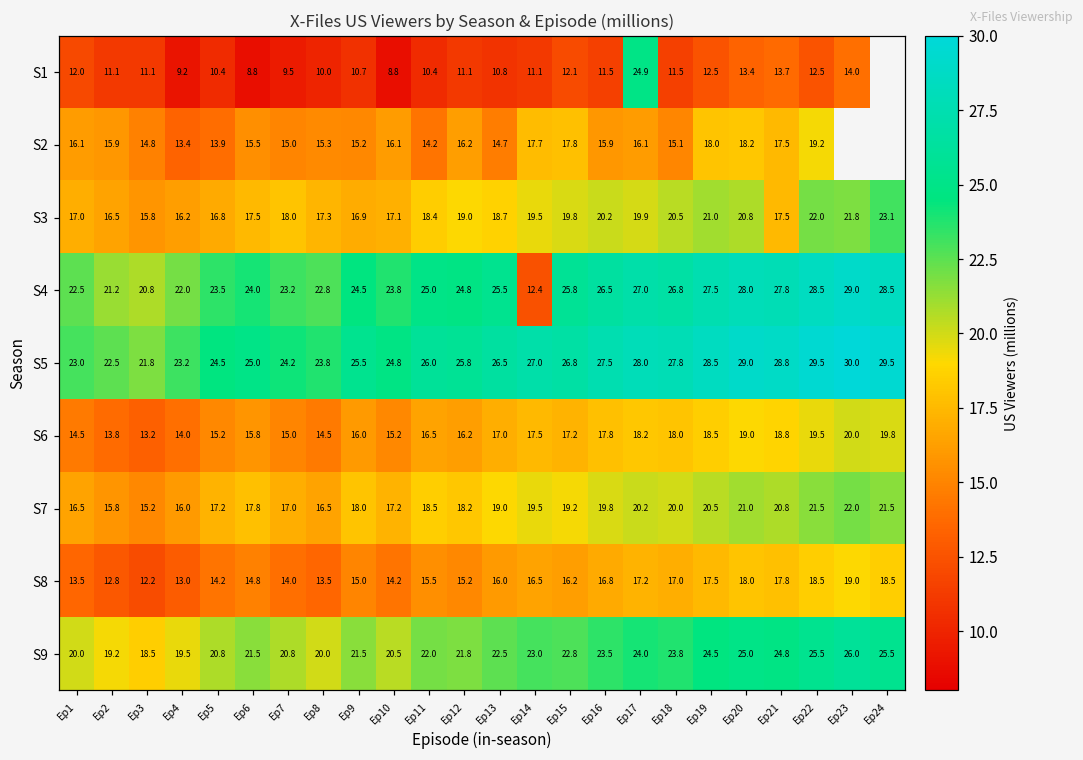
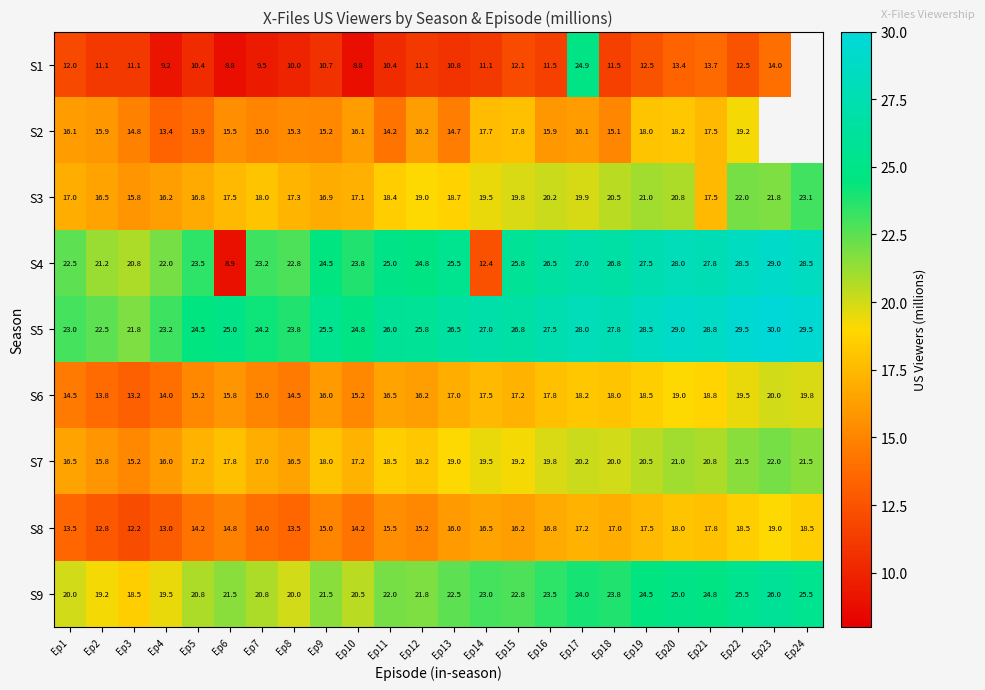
  {
    "S4": {
      "Ep1": 22.5,
      "Ep2": 21.2,
      "Ep3": 20.8,
      "Ep4": 22.0,
      "Ep5": 23.5,
-     "Ep6": 24.0,
+     "Ep6": 8.9,
      "Ep7": 23.2,
      "Ep8": 22.8,
      "Ep9": 24.5,
      "Ep10": 23.8,
      "Ep11": 25.0,
      "Ep12": 24.8,
      "Ep13": 25.5,
      "Ep14": 12.4,
      "Ep15": 25.8,
      "Ep16": 26.5,
      "Ep17": 27.0,
      "Ep18": 26.8,
      "Ep19": 27.5,
      "Ep20": 28.0,
      "Ep21": 27.8,
      "Ep22": 28.5,
      "Ep23": 29.0,
      "Ep24": 28.5
    }
  }
